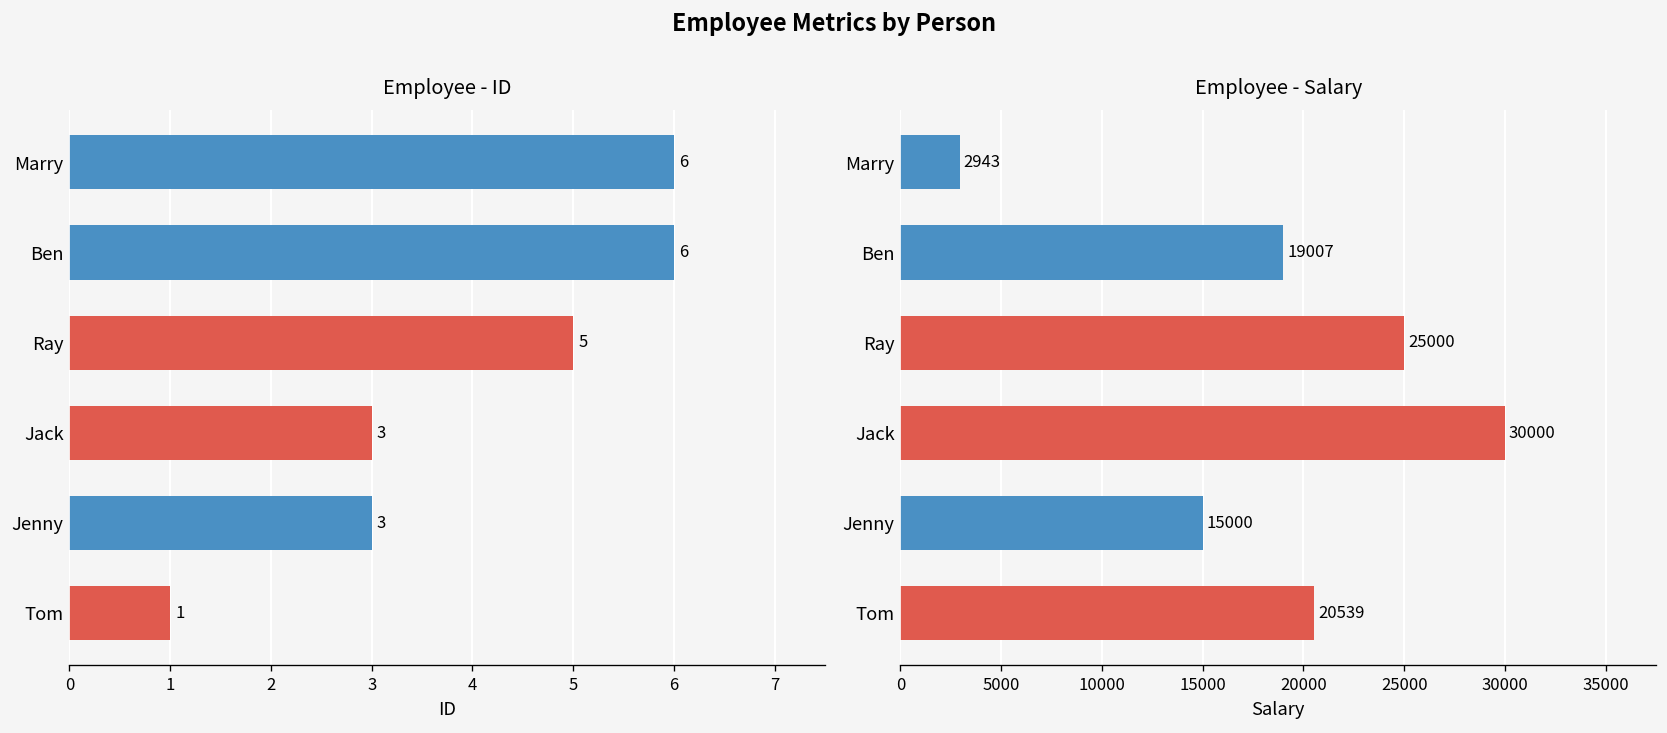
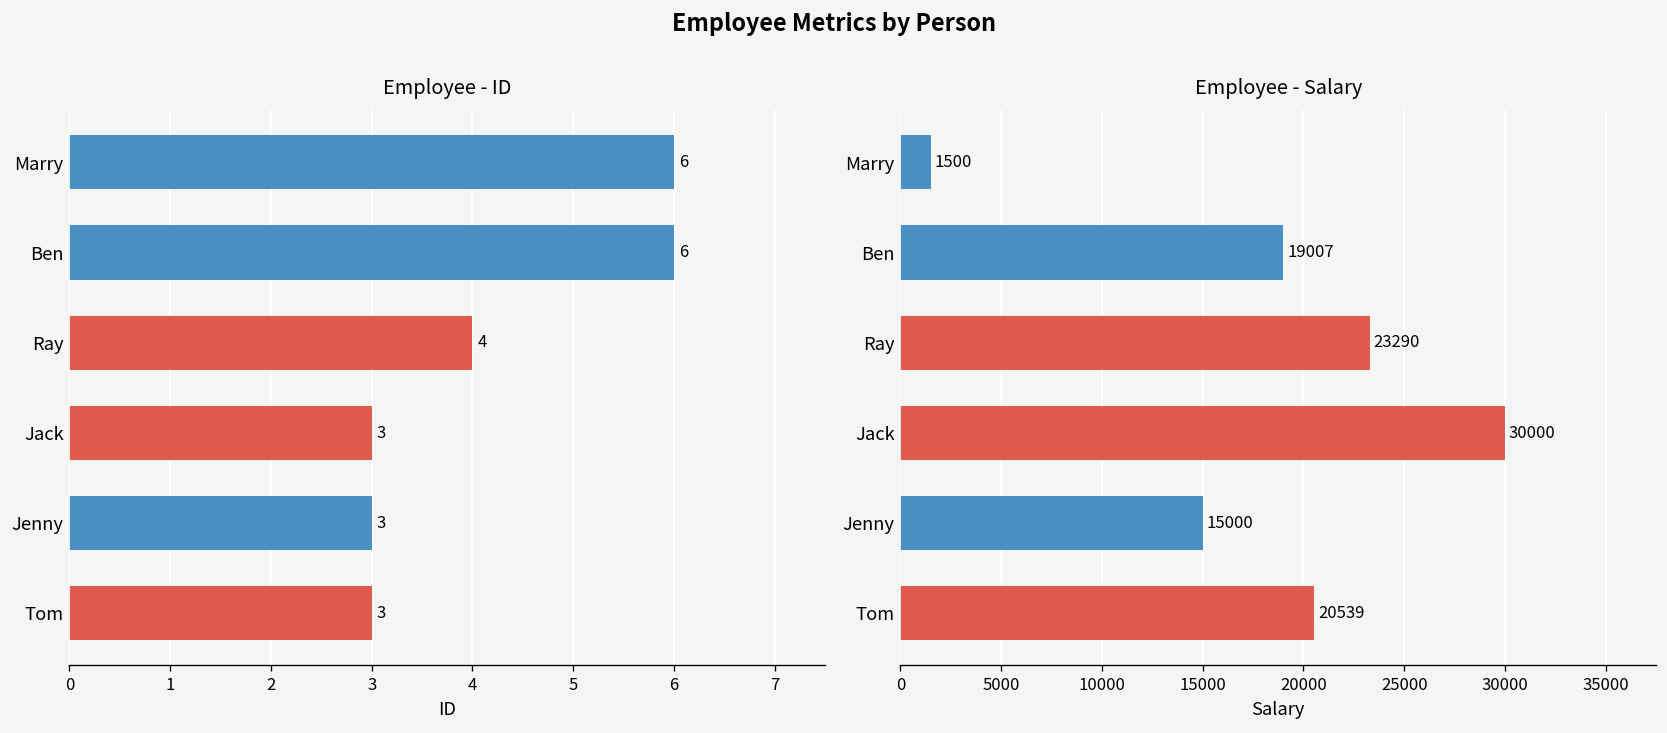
  {
    "Employee - ID": {
      "Marry": 6,
      "Ben": 6,
-     "Ray": 5,
+     "Ray": 4,
      "Jack": 3,
      "Jenny": 3,
-     "Tom": 1
+     "Tom": 3
    },
    "Employee - Salary": {
-     "Marry": 2943,
+     "Marry": 1500,
      "Ben": 19007,
-     "Ray": 25000,
+     "Ray": 23290,
      "Jack": 30000,
      "Jenny": 15000,
      "Tom": 20539
    }
  }
